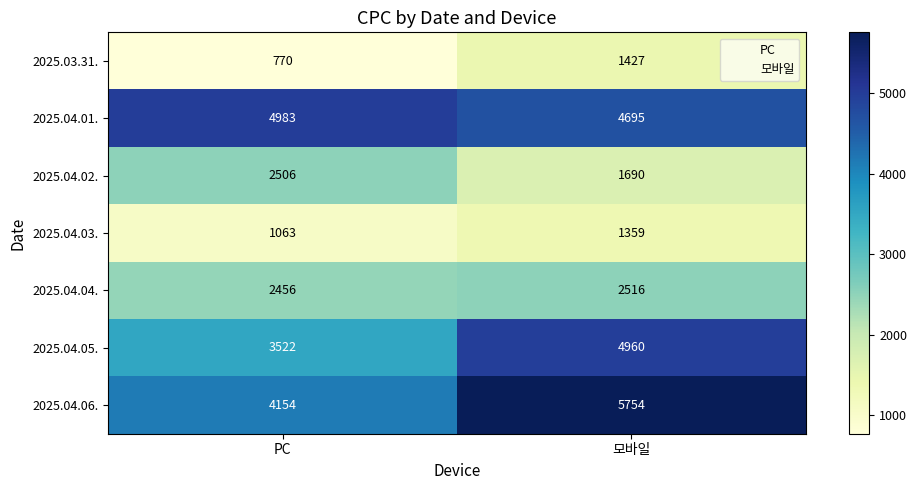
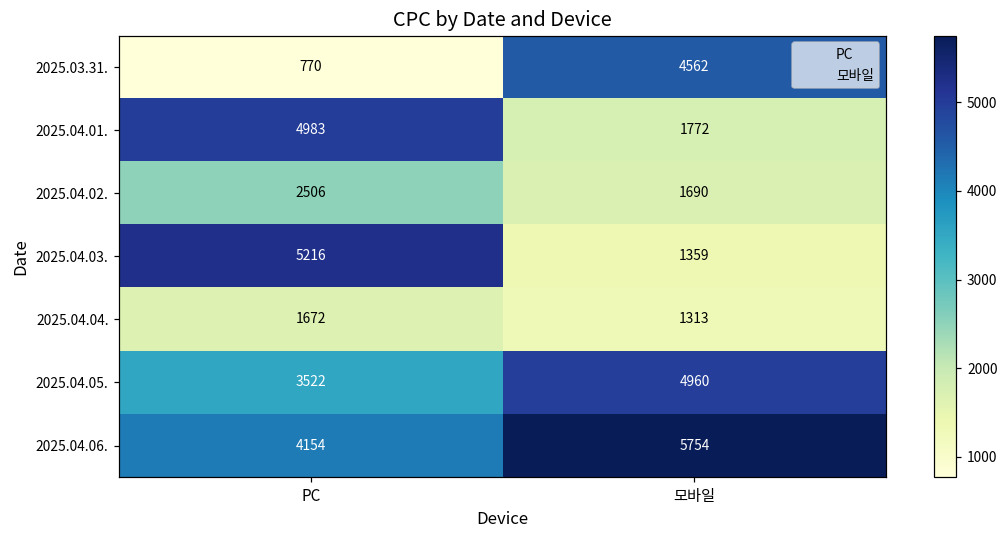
  {
    "2025.03.31.": {
      "PC": 770,
-     "모바일": 1427
+     "모바일": 4562
    },
    "2025.04.01.": {
      "PC": 4983,
-     "모바일": 4695
+     "모바일": 1772
    },
    "2025.04.02.": {
      "PC": 2506,
      "모바일": 1690
    },
    "2025.04.03.": {
-     "PC": 1063,
+     "PC": 5216,
      "모바일": 1359
    },
    "2025.04.04.": {
-     "PC": 2456,
-     "모바일": 2516
+     "PC": 1672,
+     "모바일": 1313
    },
    "2025.04.05.": {
      "PC": 3522,
      "모바일": 4960
    },
    "2025.04.06.": {
      "PC": 4154,
      "모바일": 5754
    }
  }
